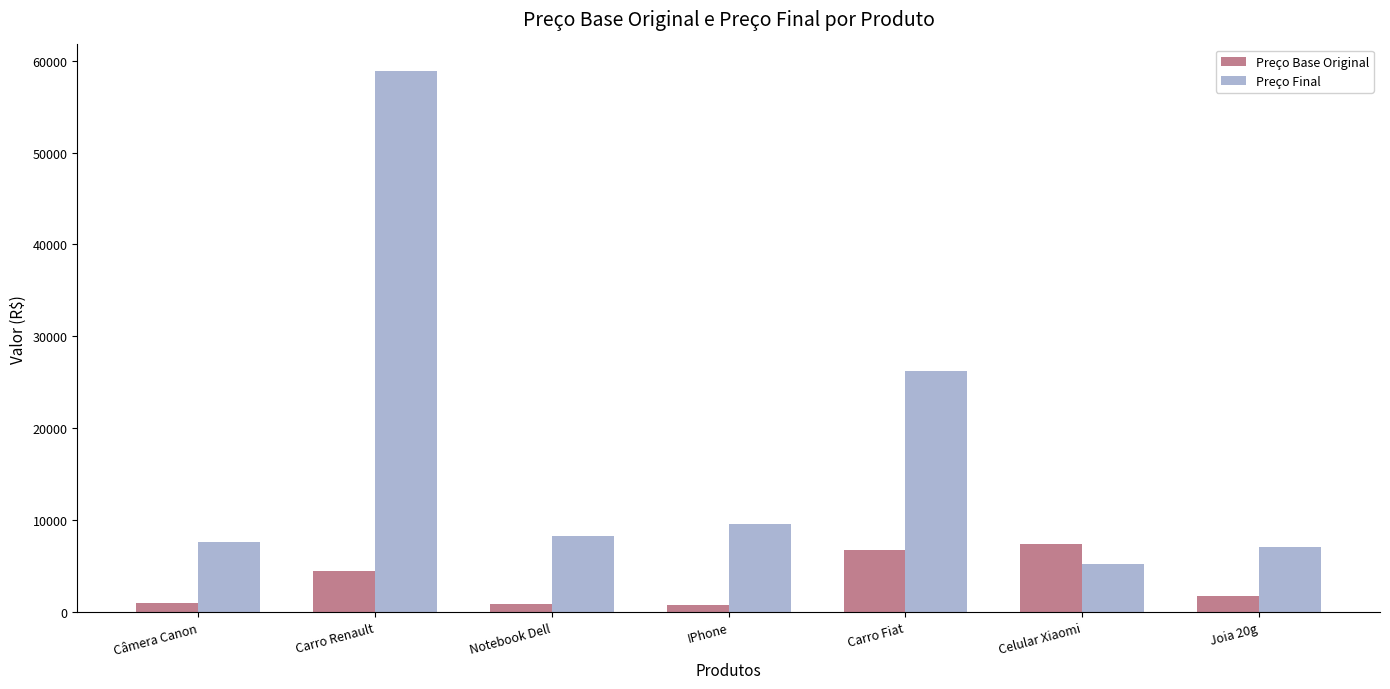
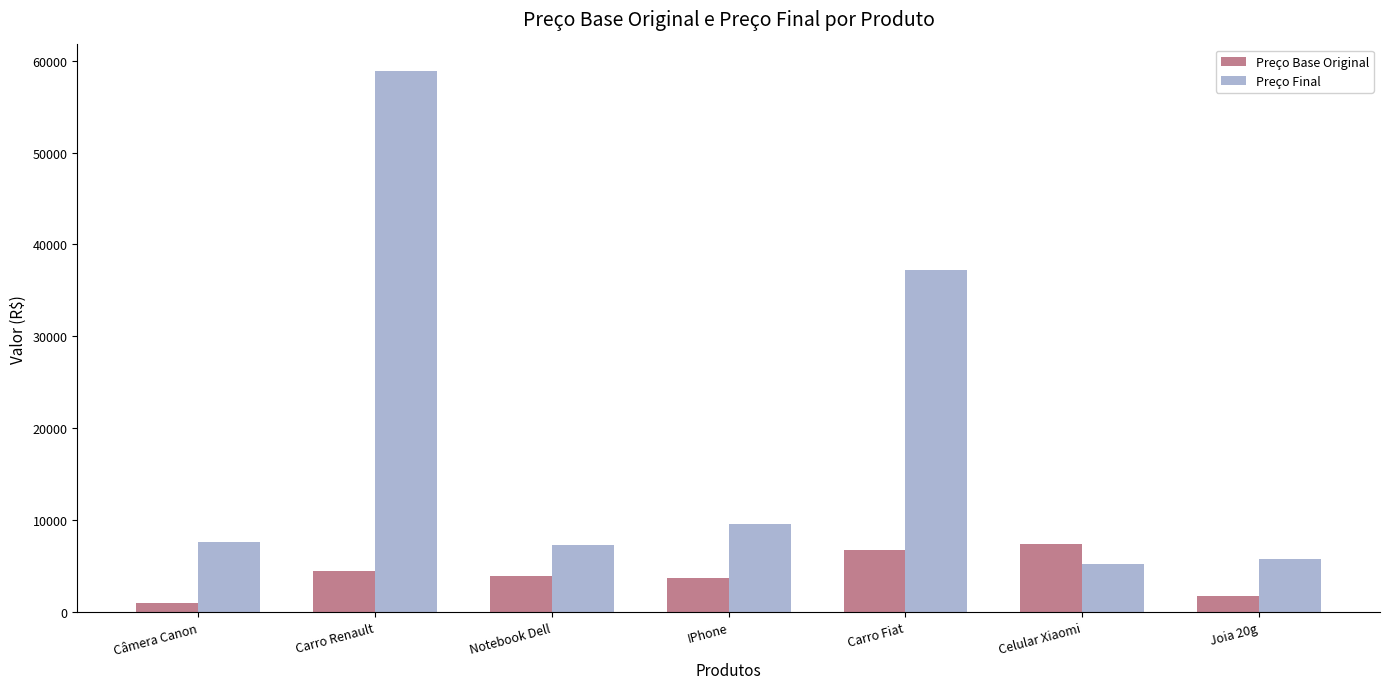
  {
    "Preço Base Original": {
      "Câmera Canon": 1000,
      "Carro Renault": 5000,
-     "Notebook Dell": 1000,
-     "IPhone": 1000,
+     "Notebook Dell": 4000,
+     "IPhone": 4000,
      "Carro Fiat": 7000,
      "Celular Xiaomi": 7000,
      "Joia 20g": 2000
    },
    "Preço Final": {
      "Câmera Canon": 8000,
      "Carro Renault": 59000,
-     "Notebook Dell": 8000,
+     "Notebook Dell": 7000,
      "IPhone": 10000,
-     "Carro Fiat": 26000,
+     "Carro Fiat": 37000,
      "Celular Xiaomi": 5000,
-     "Joia 20g": 7000
+     "Joia 20g": 6000
    }
  }
